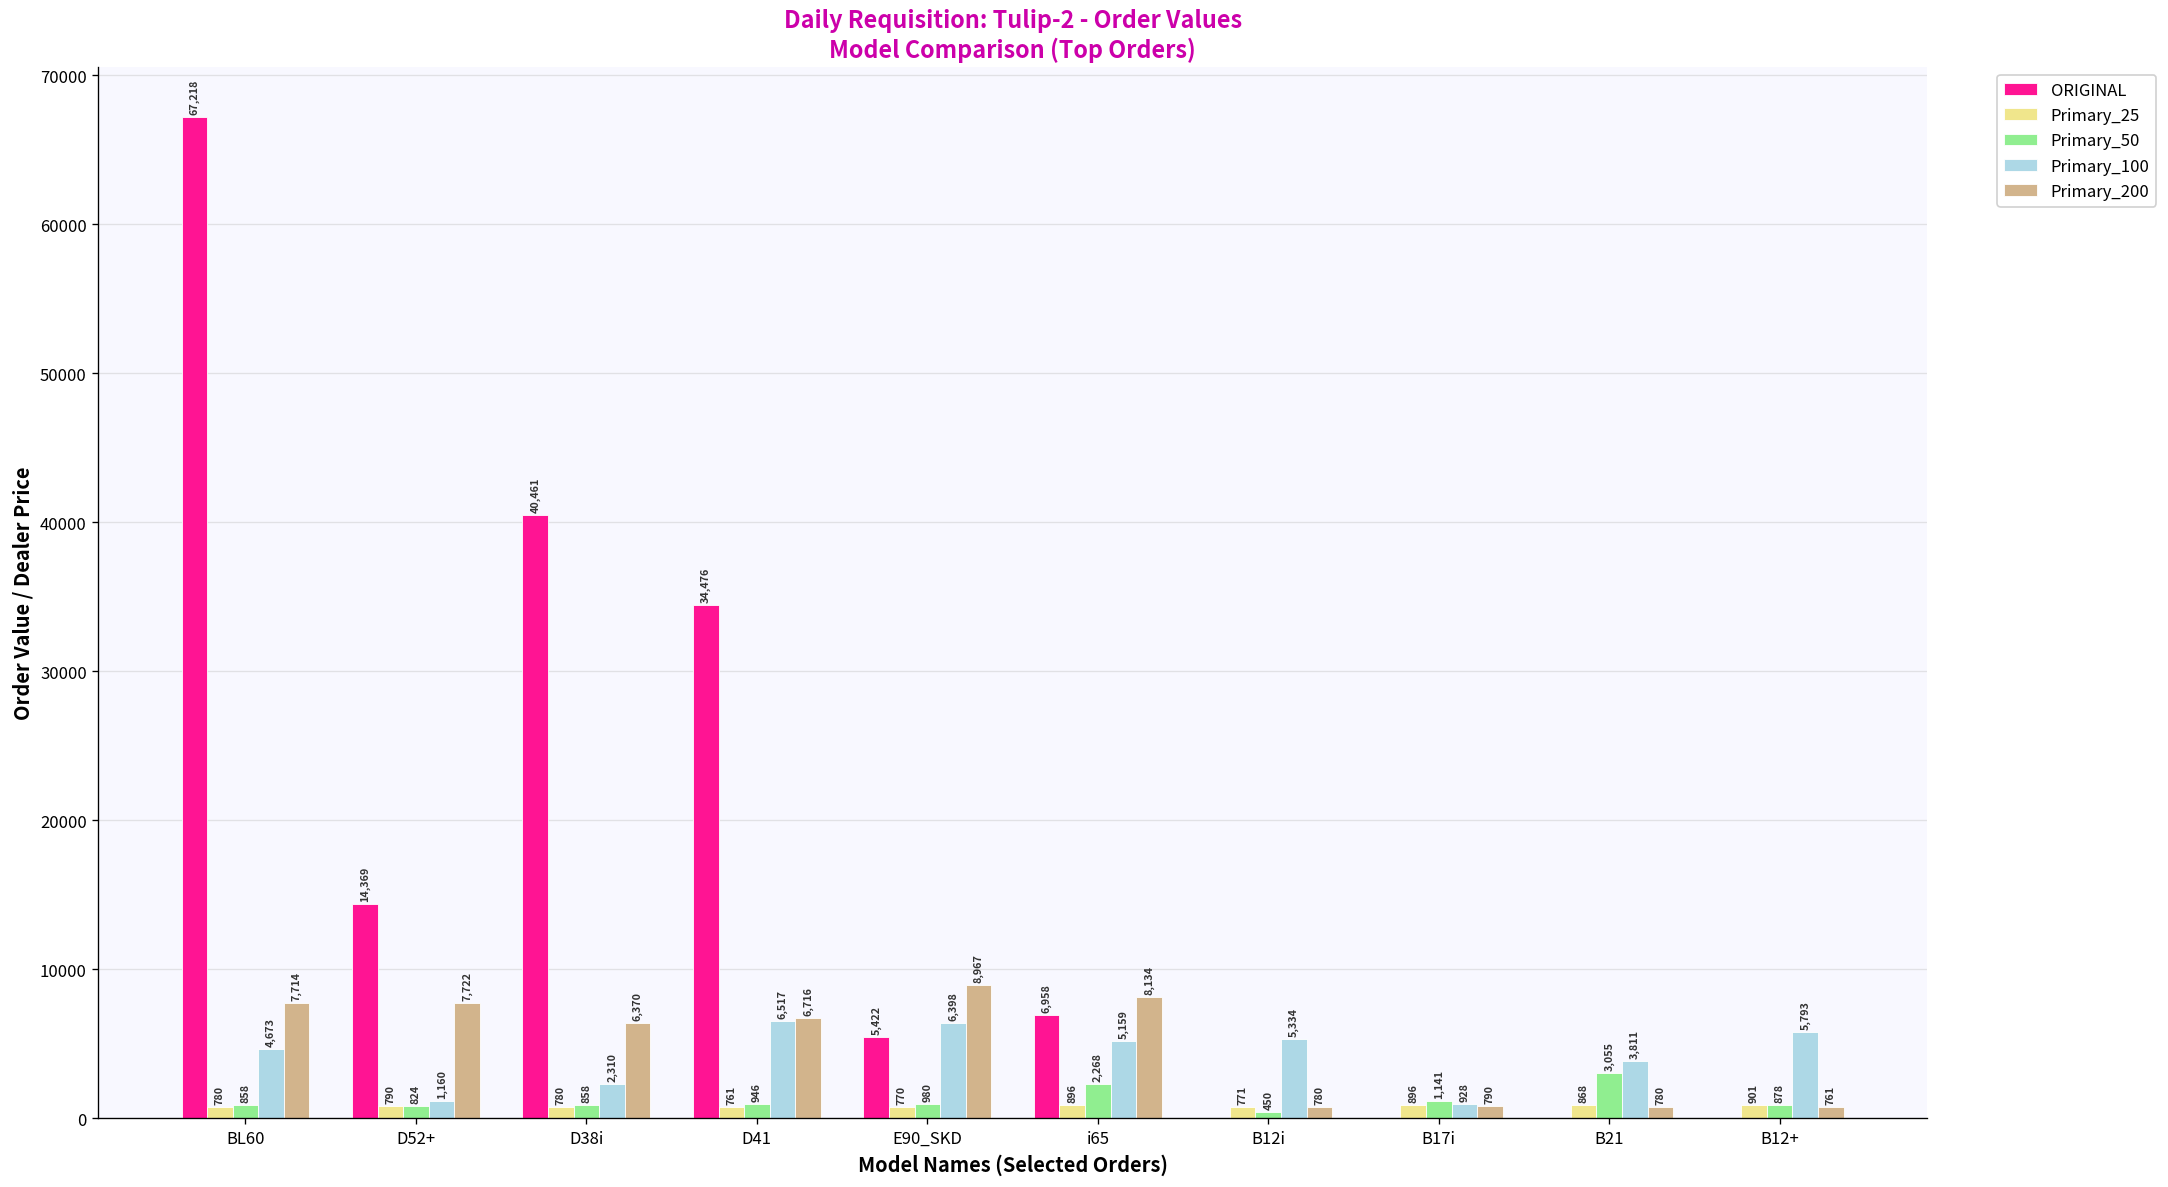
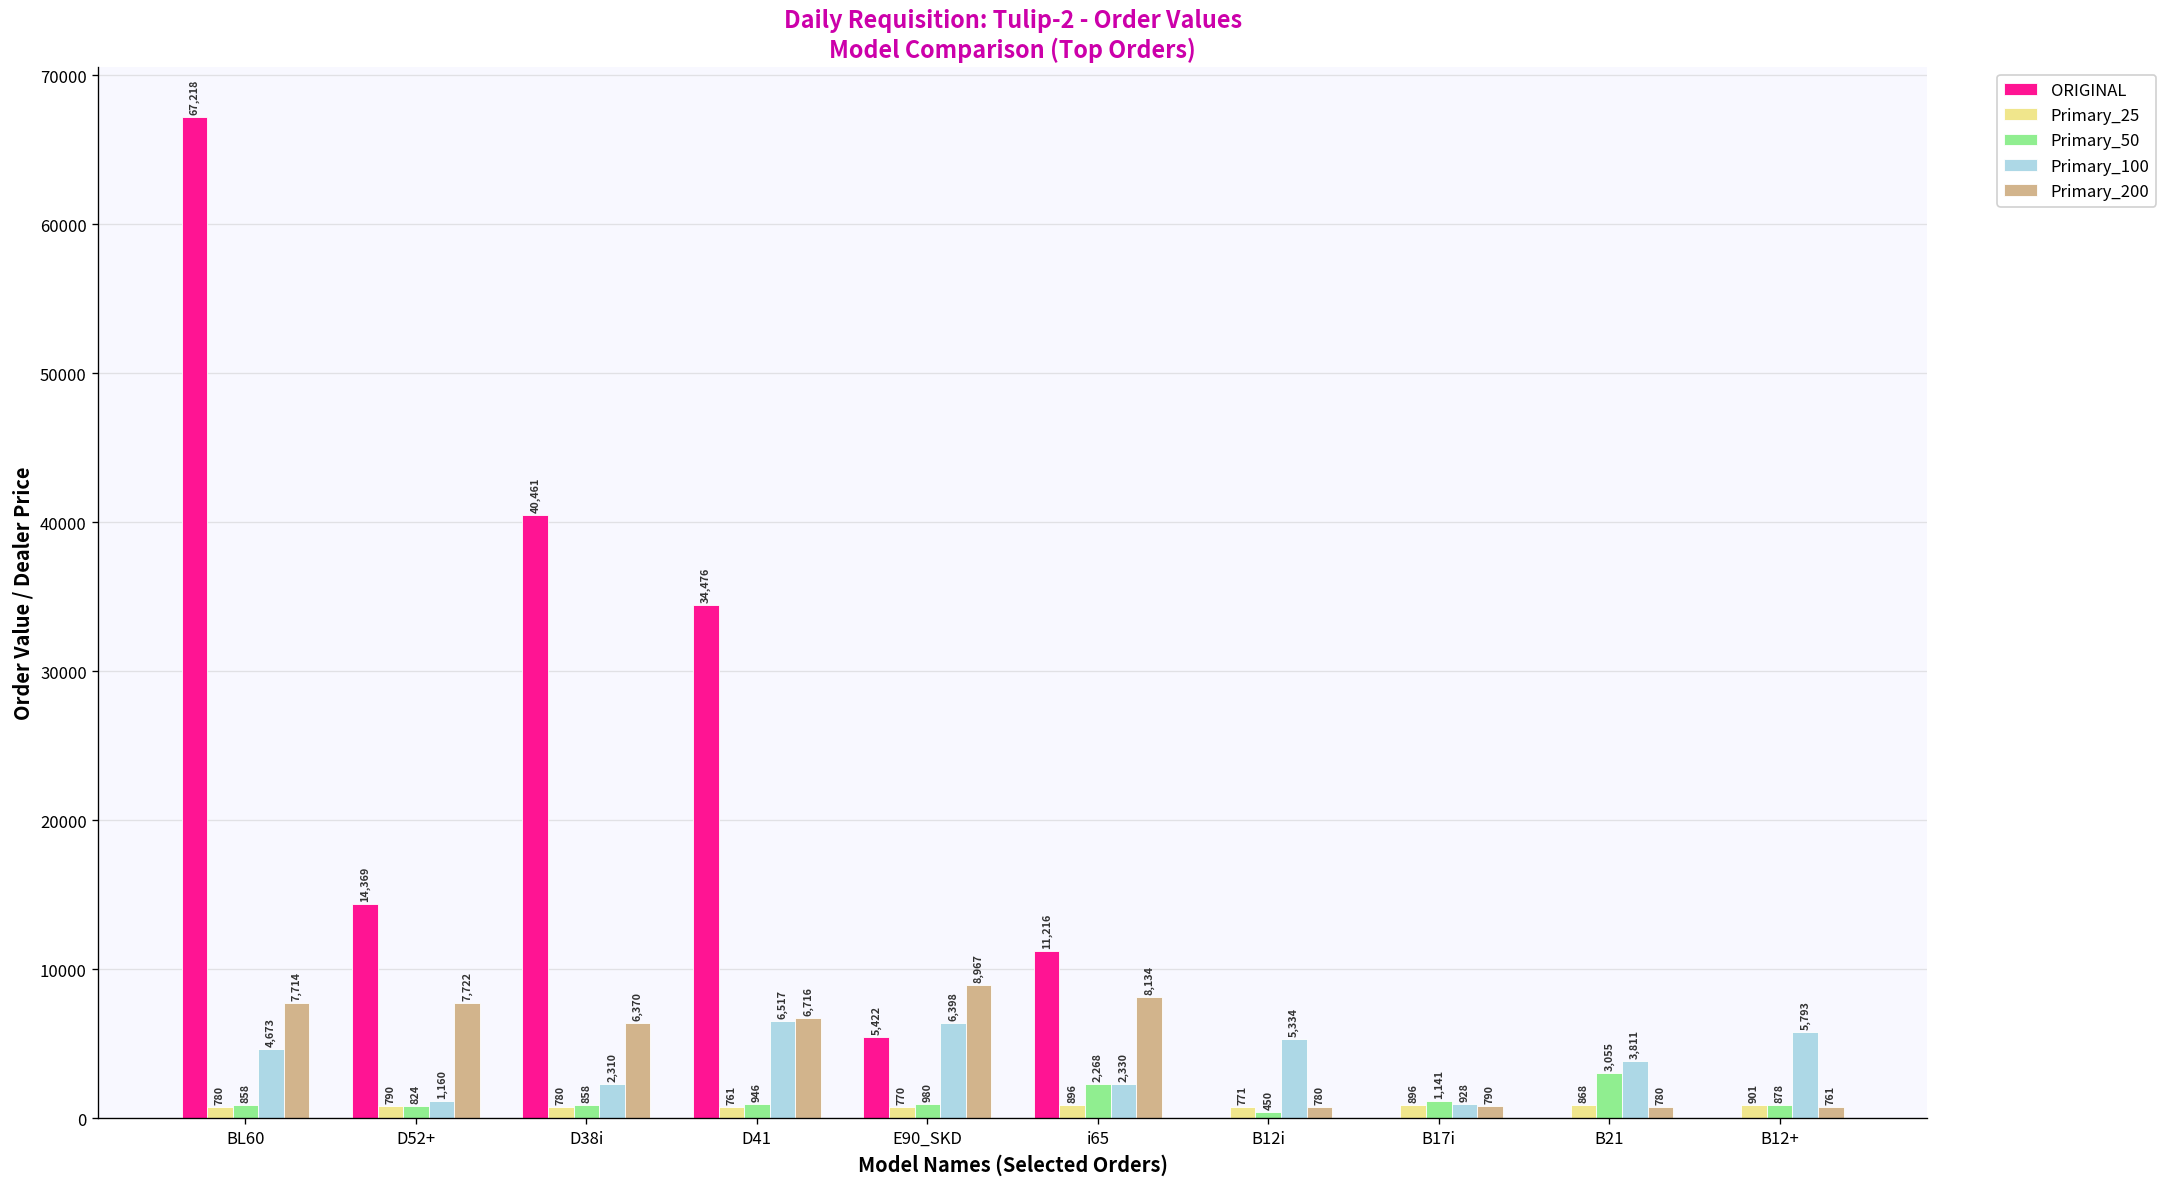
  {
    "ORIGINAL": {
      "BL60": "67,218",
      "D52+": "14,369",
      "D38i": "40,461",
      "D41": "34,476",
      "E90_SKD": "5,422",
-     "i65": "6,958"
+     "i65": "11,216"
    },
    "Primary_50": {
      "BL60": "858",
      "D52+": "824",
      "D38i": "858",
      "D41": "946",
      "E90_SKD": "980",
      "i65": "2,268",
      "B12i": "450",
      "B17i": "1,141",
      "B21": "3,055",
      "B12+": "878"
    },
    "Primary_100": {
      "BL60": "4,673",
      "D52+": "1,160",
      "D38i": "2,310",
      "D41": "6,517",
      "E90_SKD": "6,398",
-     "i65": "5,159",
+     "i65": "2,330",
      "B12i": "5,334",
      "B17i": "928",
      "B21": "3,811",
      "B12+": "5,793"
    }
  }
